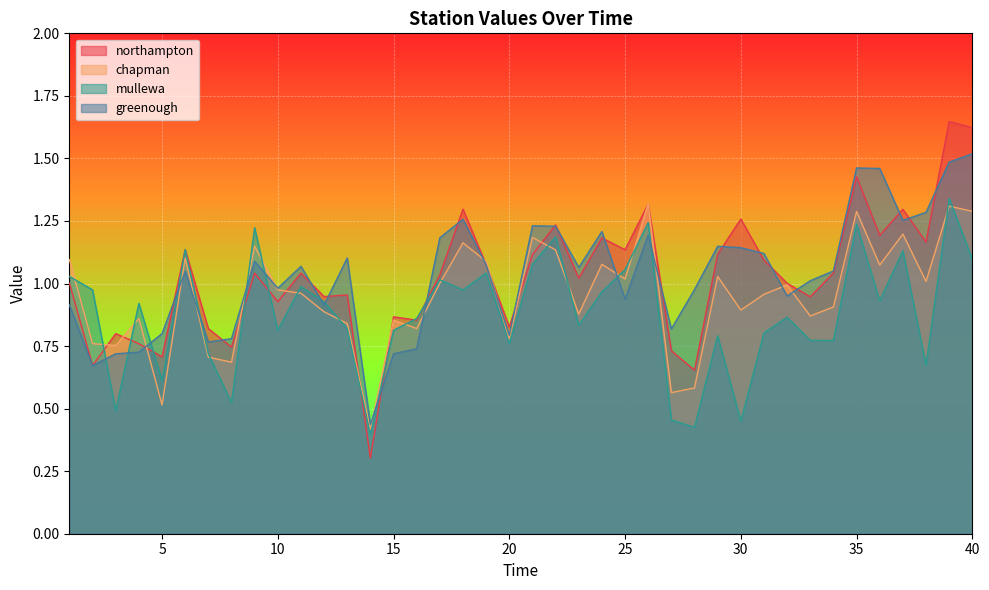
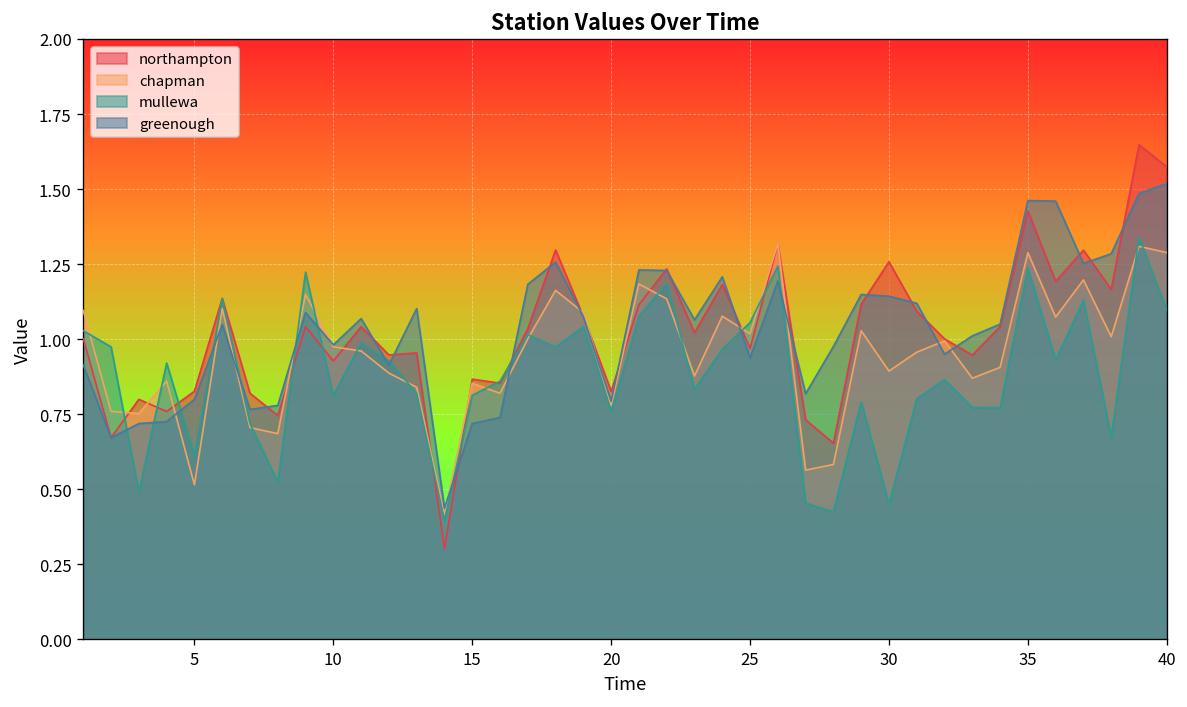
  {
    "northampton": {
-     "5": 0.71,
+     "5": 0.83,
      "10": 0.93,
      "15": 0.87,
      "20": 0.83,
-     "25": 1.14,
+     "25": 0.97,
      "30": 1.26,
      "35": 1.43,
-     "40": 1.62
+     "40": 1.57
    },
    "chapman": {
      "5": 0.52,
      "15": 0.85,
      "20": 0.78,
      "25": 1.02,
      "30": 0.89,
      "35": 1.29,
      "40": 1.29
    }
  }
